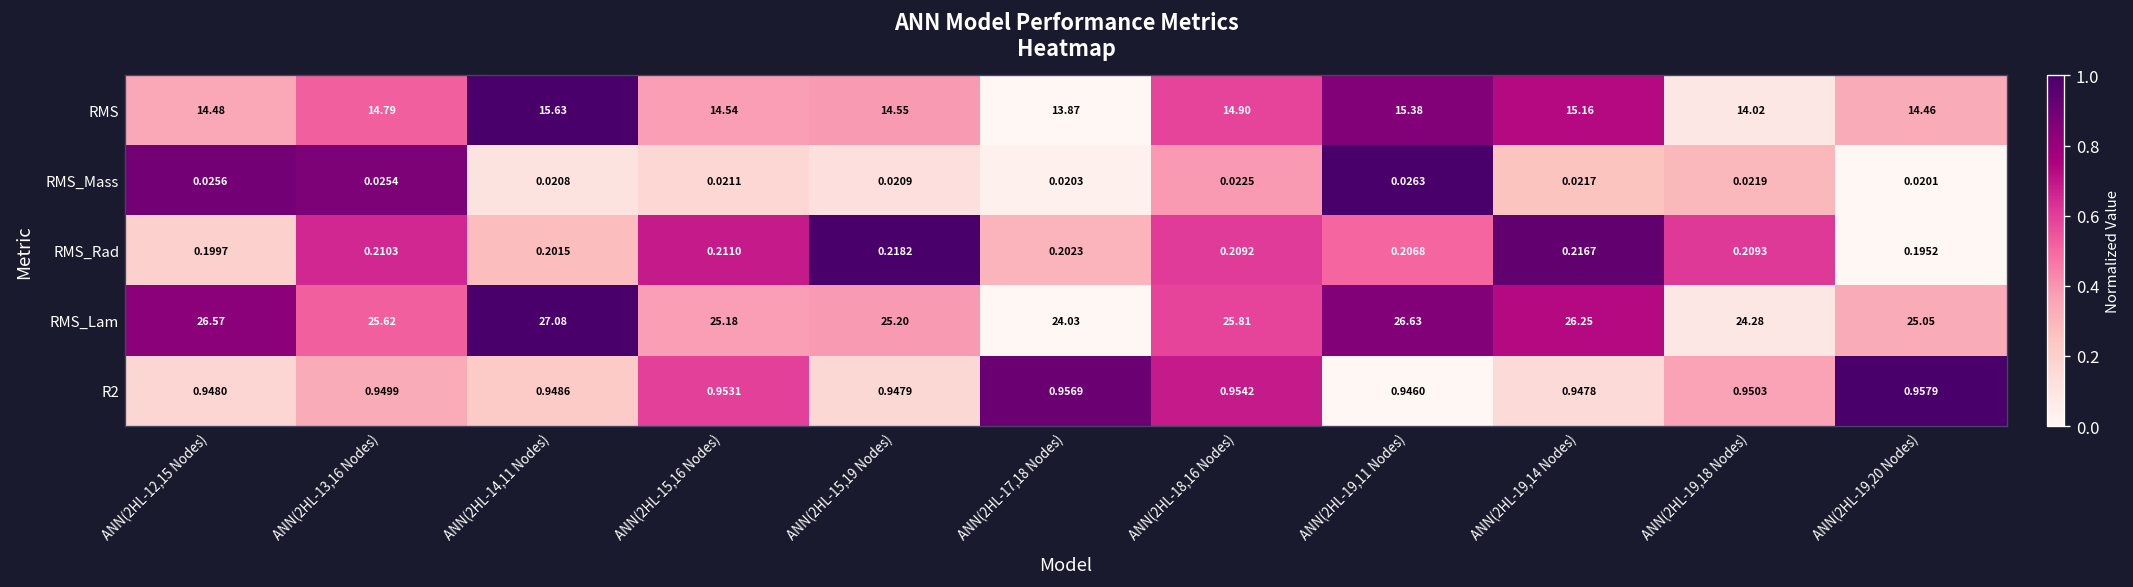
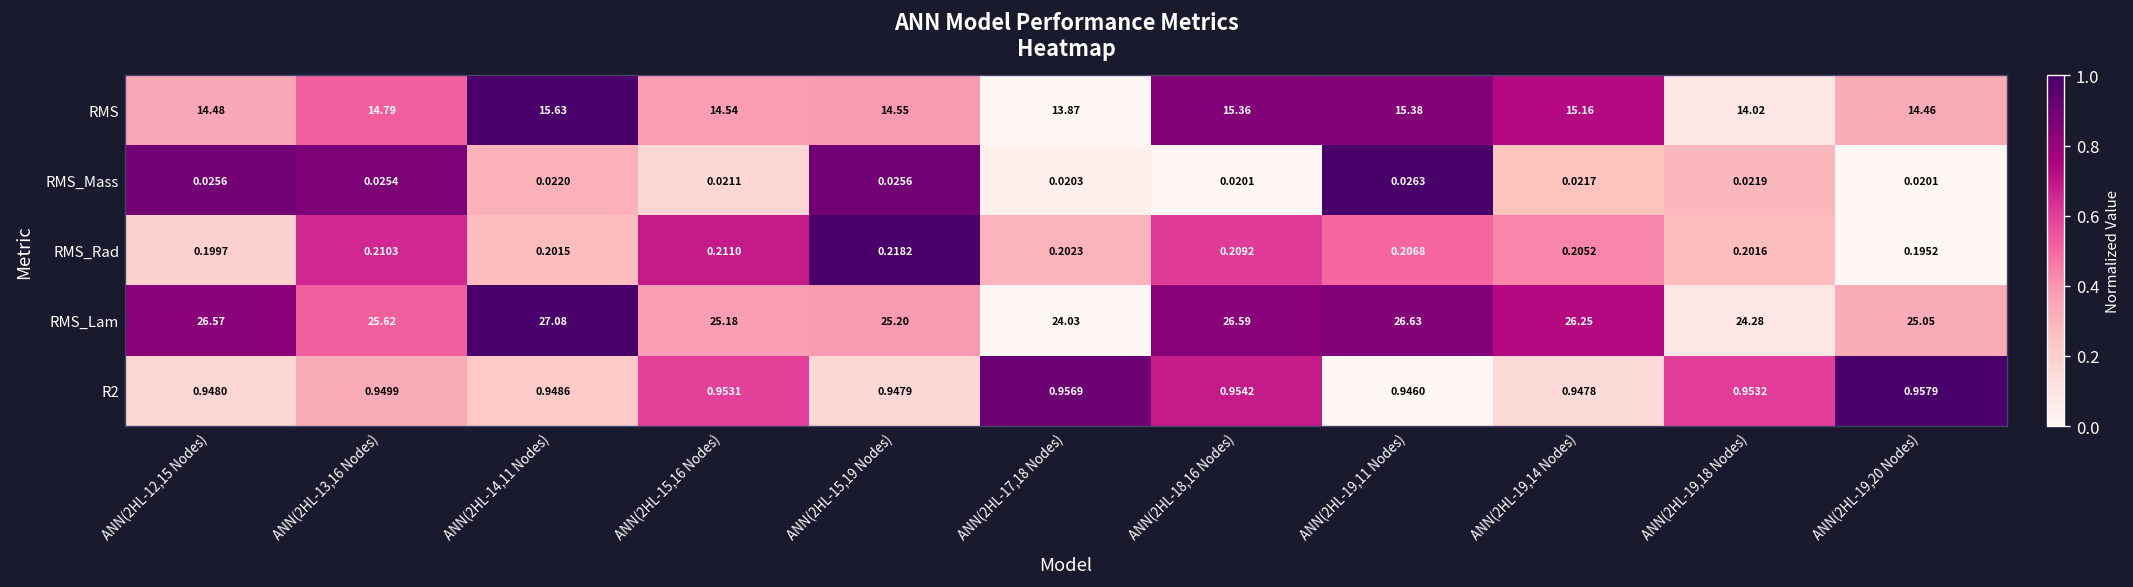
  {
    "RMS": {
      "ANN(2HL-12,15 Nodes)": 14.48,
      "ANN(2HL-13,16 Nodes)": 14.79,
      "ANN(2HL-14,11 Nodes)": 15.63,
      "ANN(2HL-15,16 Nodes)": 14.54,
      "ANN(2HL-15,19 Nodes)": 14.55,
      "ANN(2HL-17,18 Nodes)": 13.87,
-     "ANN(2HL-18,16 Nodes)": 14.90,
+     "ANN(2HL-18,16 Nodes)": 15.36,
      "ANN(2HL-19,11 Nodes)": 15.38,
      "ANN(2HL-19,14 Nodes)": 15.16,
      "ANN(2HL-19,18 Nodes)": 14.02,
      "ANN(2HL-19,20 Nodes)": 14.46
    },
    "RMS_Mass": {
      "ANN(2HL-12,15 Nodes)": 0.0256,
      "ANN(2HL-13,16 Nodes)": 0.0254,
-     "ANN(2HL-14,11 Nodes)": 0.0208,
+     "ANN(2HL-14,11 Nodes)": 0.0220,
      "ANN(2HL-15,16 Nodes)": 0.0211,
-     "ANN(2HL-15,19 Nodes)": 0.0209,
+     "ANN(2HL-15,19 Nodes)": 0.0256,
      "ANN(2HL-17,18 Nodes)": 0.0203,
-     "ANN(2HL-18,16 Nodes)": 0.0225,
+     "ANN(2HL-18,16 Nodes)": 0.0201,
      "ANN(2HL-19,11 Nodes)": 0.0263,
      "ANN(2HL-19,14 Nodes)": 0.0217,
      "ANN(2HL-19,18 Nodes)": 0.0219,
      "ANN(2HL-19,20 Nodes)": 0.0201
    },
    "RMS_Rad": {
      "ANN(2HL-12,15 Nodes)": 0.1997,
      "ANN(2HL-13,16 Nodes)": 0.2103,
      "ANN(2HL-14,11 Nodes)": 0.2015,
      "ANN(2HL-15,16 Nodes)": 0.2110,
      "ANN(2HL-15,19 Nodes)": 0.2182,
      "ANN(2HL-17,18 Nodes)": 0.2023,
      "ANN(2HL-18,16 Nodes)": 0.2092,
      "ANN(2HL-19,11 Nodes)": 0.2068,
-     "ANN(2HL-19,14 Nodes)": 0.2167,
-     "ANN(2HL-19,18 Nodes)": 0.2093,
+     "ANN(2HL-19,14 Nodes)": 0.2052,
+     "ANN(2HL-19,18 Nodes)": 0.2016,
      "ANN(2HL-19,20 Nodes)": 0.1952
    },
    "RMS_Lam": {
      "ANN(2HL-12,15 Nodes)": 26.57,
      "ANN(2HL-13,16 Nodes)": 25.62,
      "ANN(2HL-14,11 Nodes)": 27.08,
      "ANN(2HL-15,16 Nodes)": 25.18,
      "ANN(2HL-15,19 Nodes)": 25.20,
      "ANN(2HL-17,18 Nodes)": 24.03,
-     "ANN(2HL-18,16 Nodes)": 25.81,
+     "ANN(2HL-18,16 Nodes)": 26.59,
      "ANN(2HL-19,11 Nodes)": 26.63,
      "ANN(2HL-19,14 Nodes)": 26.25,
      "ANN(2HL-19,18 Nodes)": 24.28,
      "ANN(2HL-19,20 Nodes)": 25.05
    },
    "R2": {
      "ANN(2HL-12,15 Nodes)": 0.9480,
      "ANN(2HL-13,16 Nodes)": 0.9499,
      "ANN(2HL-14,11 Nodes)": 0.9486,
      "ANN(2HL-15,16 Nodes)": 0.9531,
      "ANN(2HL-15,19 Nodes)": 0.9479,
      "ANN(2HL-17,18 Nodes)": 0.9569,
      "ANN(2HL-18,16 Nodes)": 0.9542,
      "ANN(2HL-19,11 Nodes)": 0.9460,
      "ANN(2HL-19,14 Nodes)": 0.9478,
-     "ANN(2HL-19,18 Nodes)": 0.9503,
+     "ANN(2HL-19,18 Nodes)": 0.9532,
      "ANN(2HL-19,20 Nodes)": 0.9579
    }
  }
